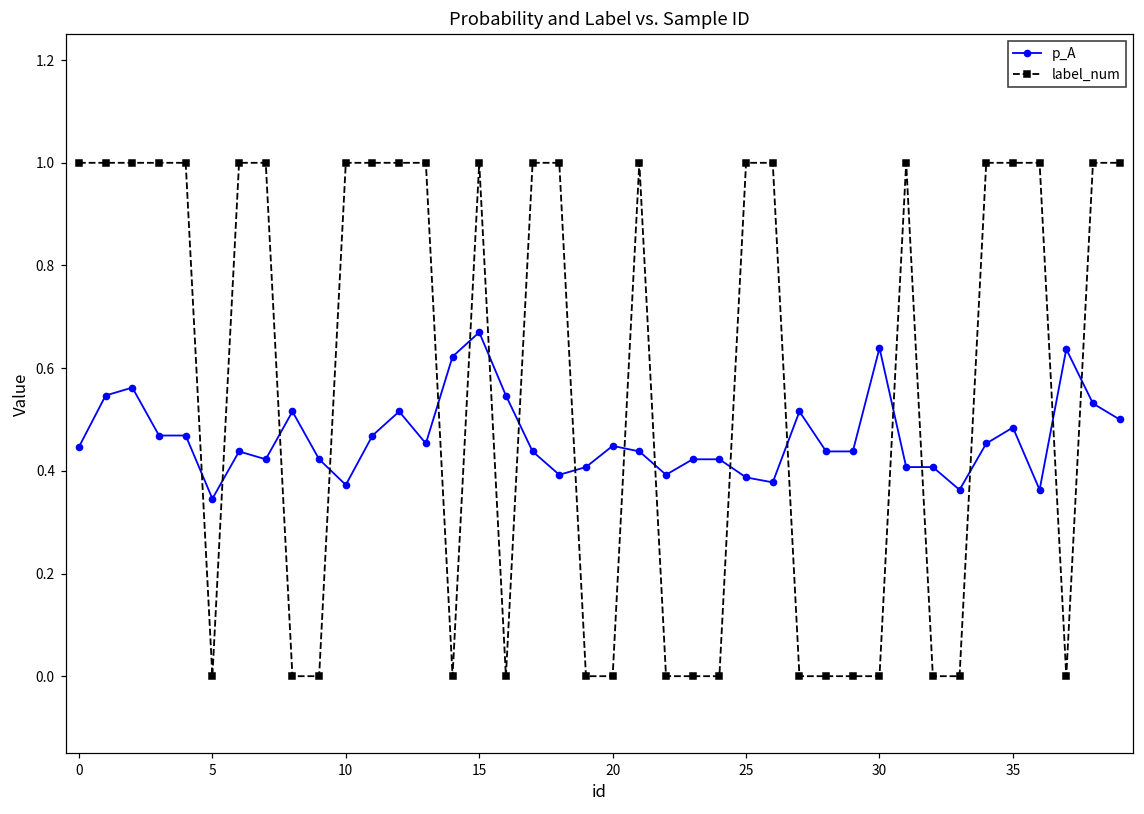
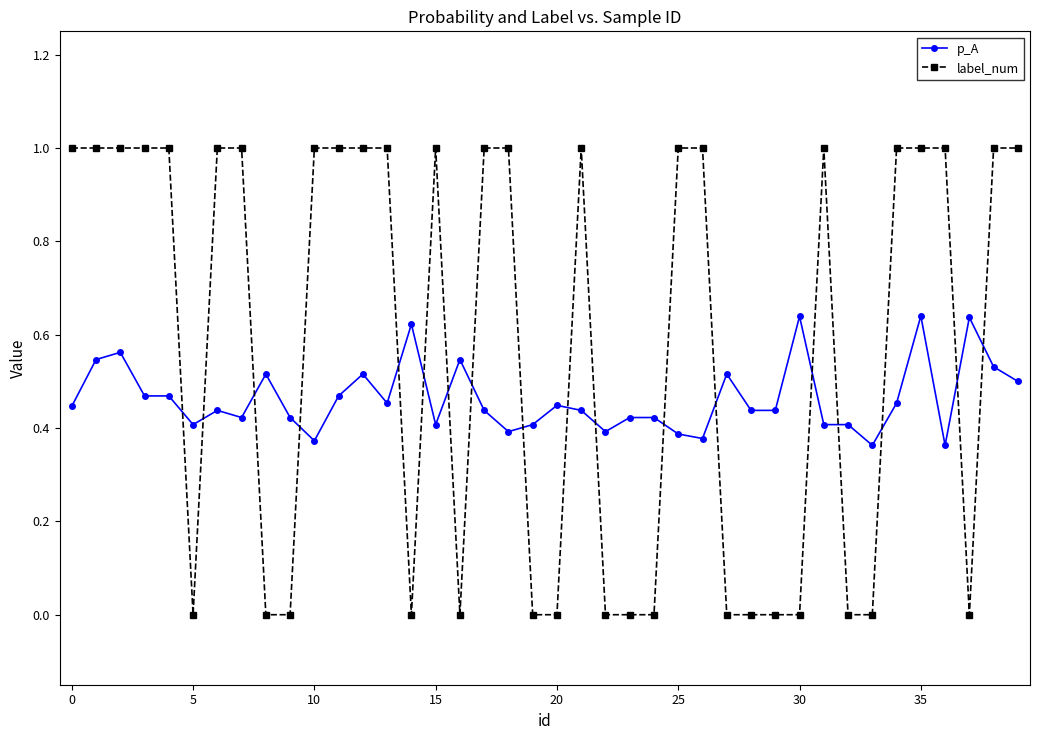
  {
    "p_A": {
      "0": 0.45,
-     "5": 0.35,
+     "5": 0.41,
      "10": 0.37,
-     "15": 0.67,
+     "15": 0.41,
      "20": 0.45,
      "25": 0.39,
      "30": 0.64,
-     "35": 0.48
+     "35": 0.64
    },
    "label_num": {
      "0": 1.00,
      "5": 0.00,
      "10": 1.00,
      "15": 1.00,
      "20": 0.00,
      "25": 1.00,
      "30": 0.00,
      "35": 1.00
    }
  }
